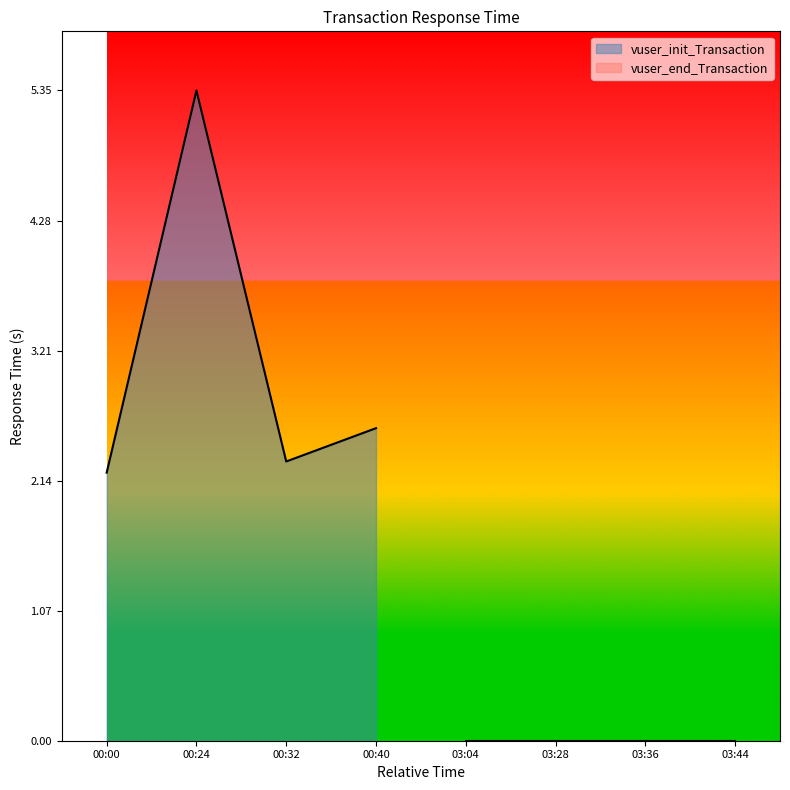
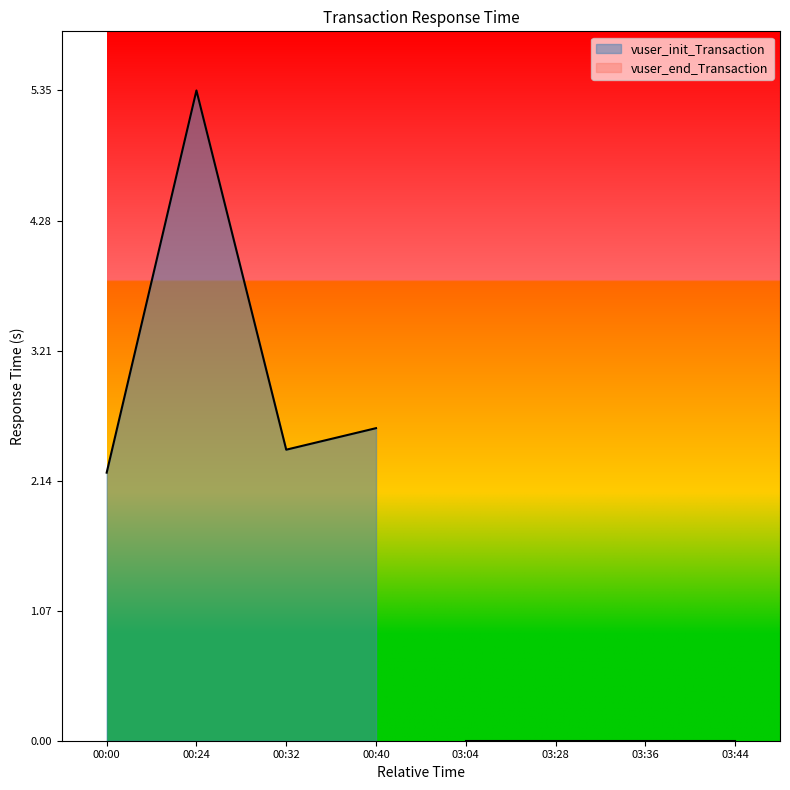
  {
    "vuser_init_Transaction": {
      "00:00": 2.21,
      "00:24": 5.35,
-     "00:32": 2.30,
+     "00:32": 2.39,
      "00:40": 2.57
    },
    "vuser_end_Transaction": {
      "03:04": 0.00,
      "03:28": 0.00,
      "03:36": 0.00,
      "03:44": 0.00
    }
  }
